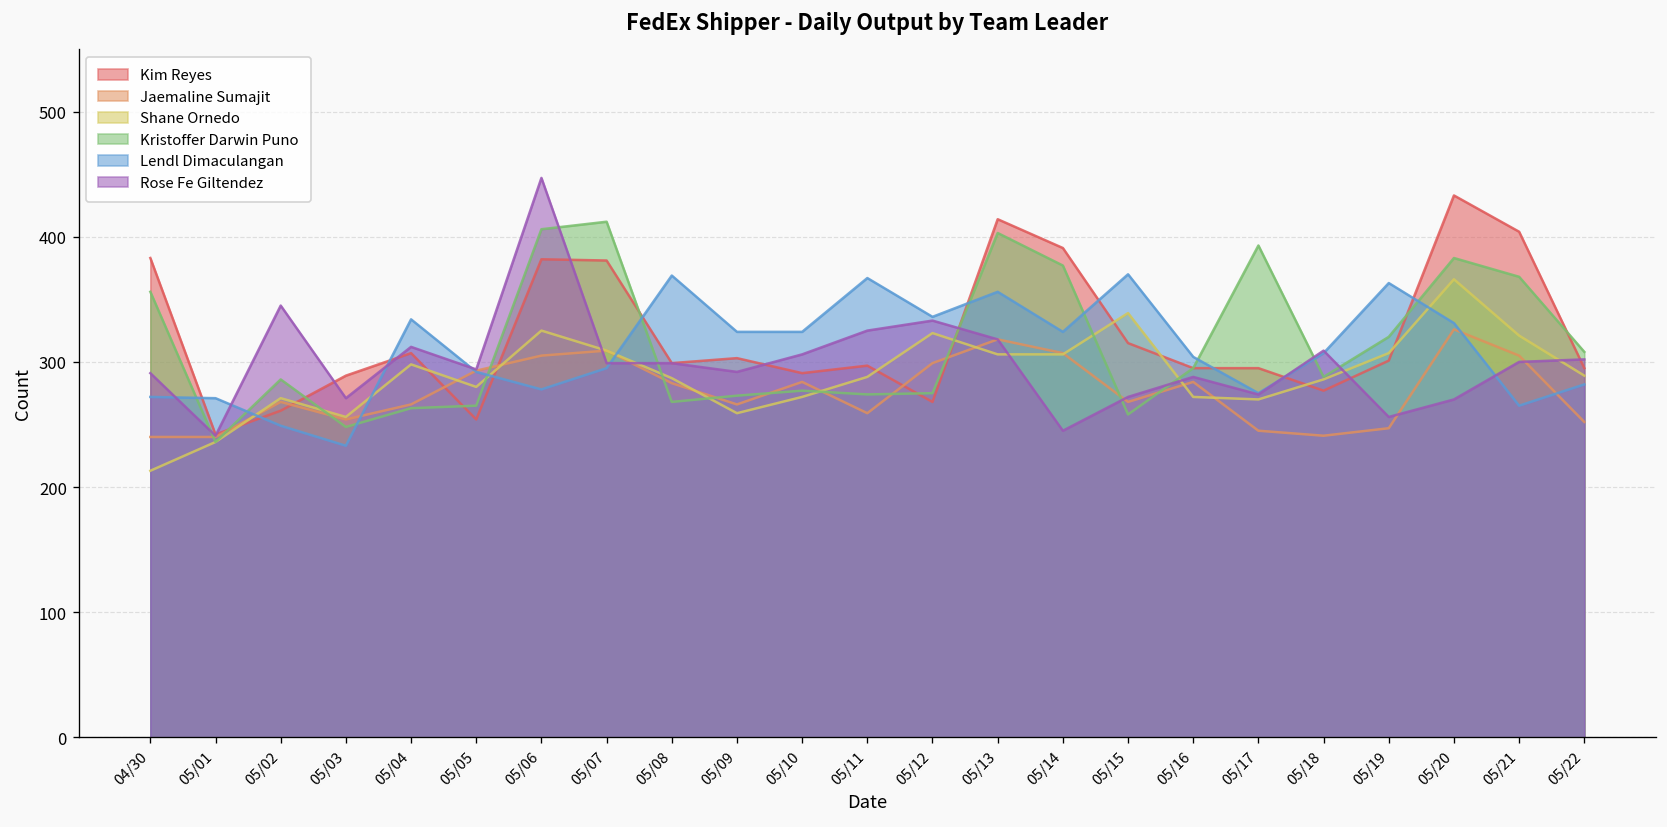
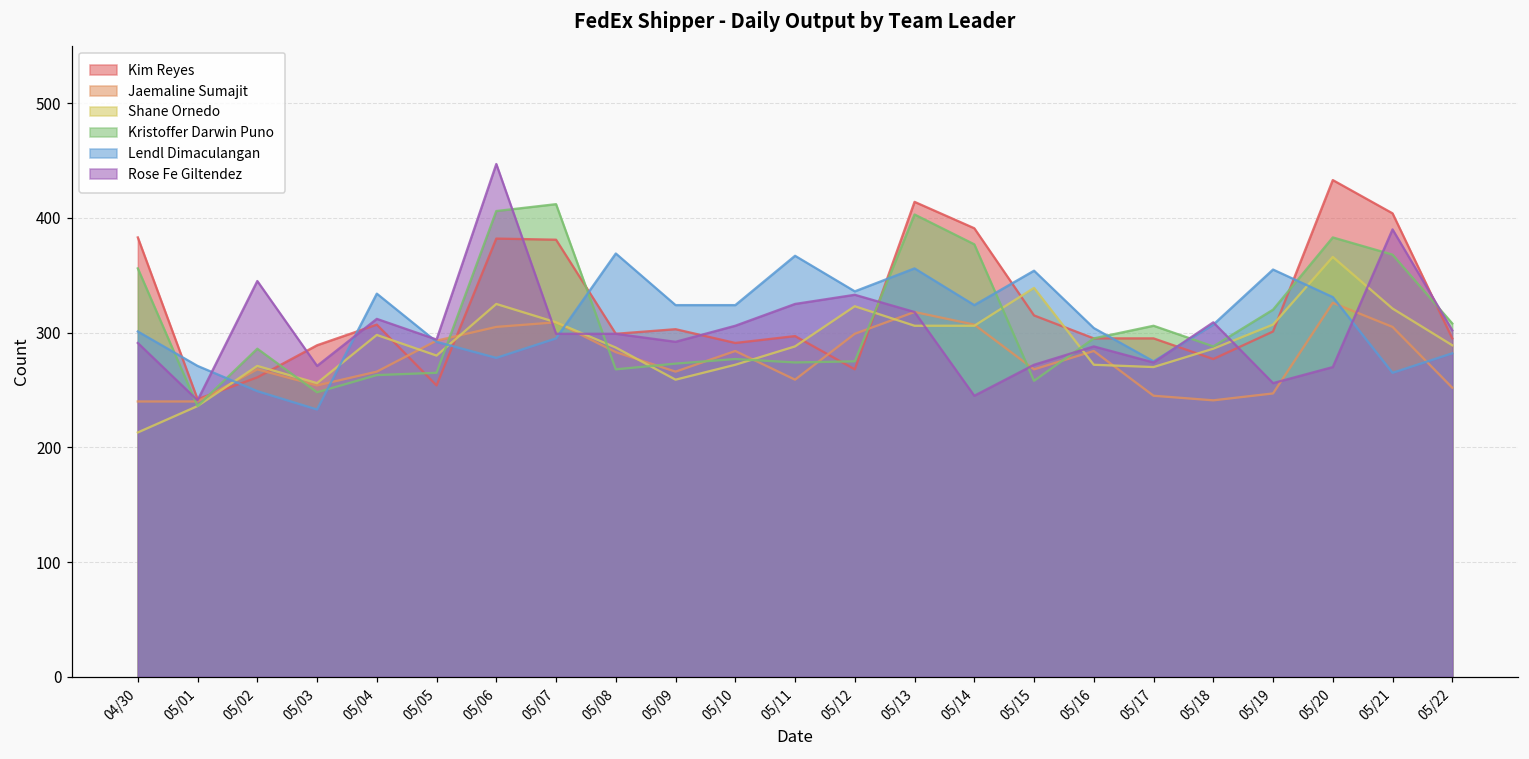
  {
    "Kristoffer Darwin Puno": {
      "04/30": 356,
      "05/02": 286,
      "05/03": 248,
      "05/04": 263,
      "05/05": 265,
      "05/06": 406,
      "05/07": 412,
      "05/08": 268,
      "05/09": 273,
      "05/10": 277,
      "05/11": 274,
      "05/12": 275,
      "05/13": 403,
      "05/14": 377,
      "05/15": 258,
-     "05/17": 393,
+     "05/17": 306,
      "05/19": 320,
      "05/20": 383,
      "05/21": 368,
      "05/22": 308
    },
    "Lendl Dimaculangan": {
-     "04/30": 272,
+     "04/30": 301,
      "05/01": 271,
      "05/02": 249,
      "05/03": 233,
      "05/04": 334,
      "05/06": 278,
      "05/07": 295,
      "05/08": 369,
      "05/09": 324,
      "05/10": 324,
      "05/11": 367,
      "05/12": 336,
      "05/13": 356,
      "05/14": 324,
-     "05/15": 370,
+     "05/15": 354,
      "05/16": 304,
-     "05/19": 363,
+     "05/19": 355,
      "05/20": 331,
      "05/21": 265,
      "05/22": 282
    },
    "Rose Fe Giltendez": {
      "04/30": 291,
      "05/02": 345,
      "05/03": 271,
      "05/04": 312,
      "05/06": 447,
      "05/07": 299,
      "05/09": 292,
      "05/10": 306,
      "05/11": 325,
      "05/12": 333,
      "05/14": 245,
      "05/15": 272,
      "05/16": 288,
      "05/19": 256,
      "05/20": 270,
-     "05/21": 300,
+     "05/21": 390,
      "05/22": 302
    }
  }
